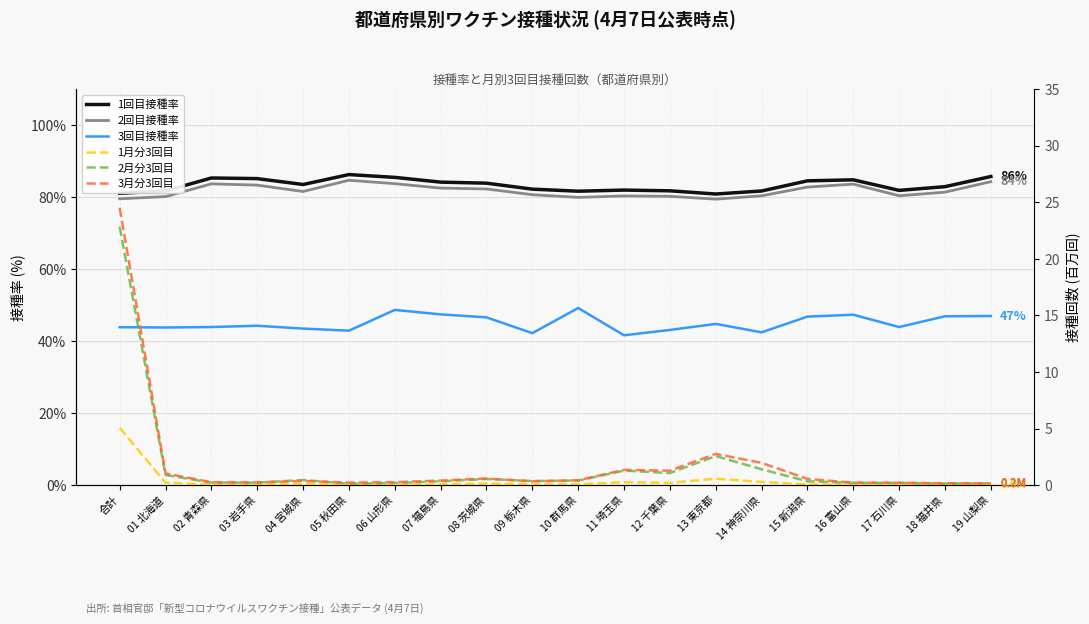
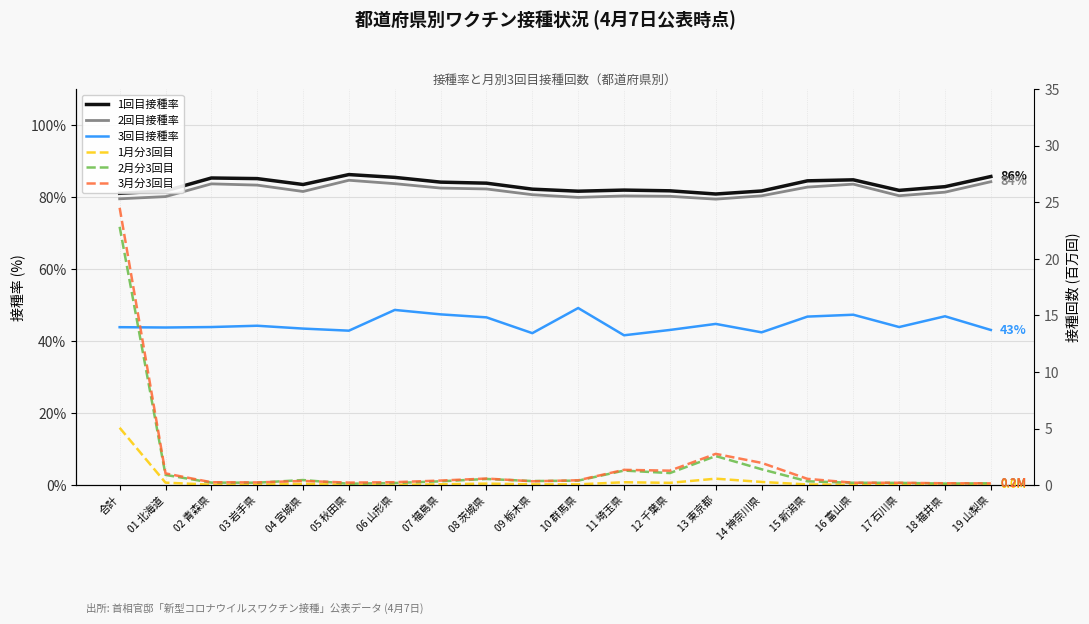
  {
    "3回目接種率": {
-     "19 山梨県": "47%"
+     "19 山梨県": "43%"
    }
  }
